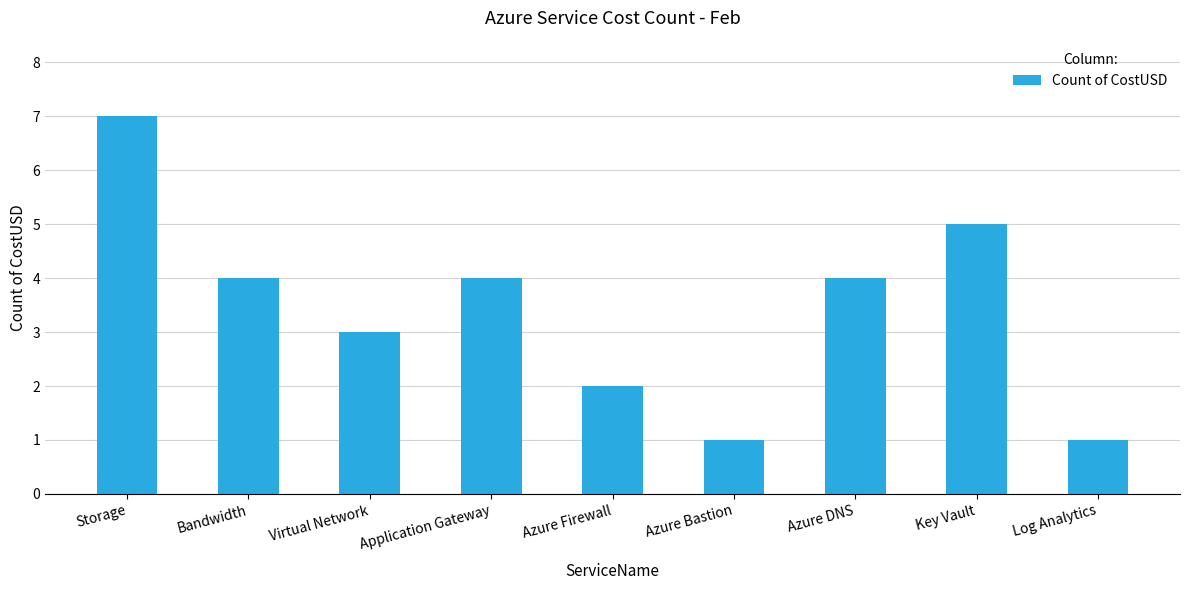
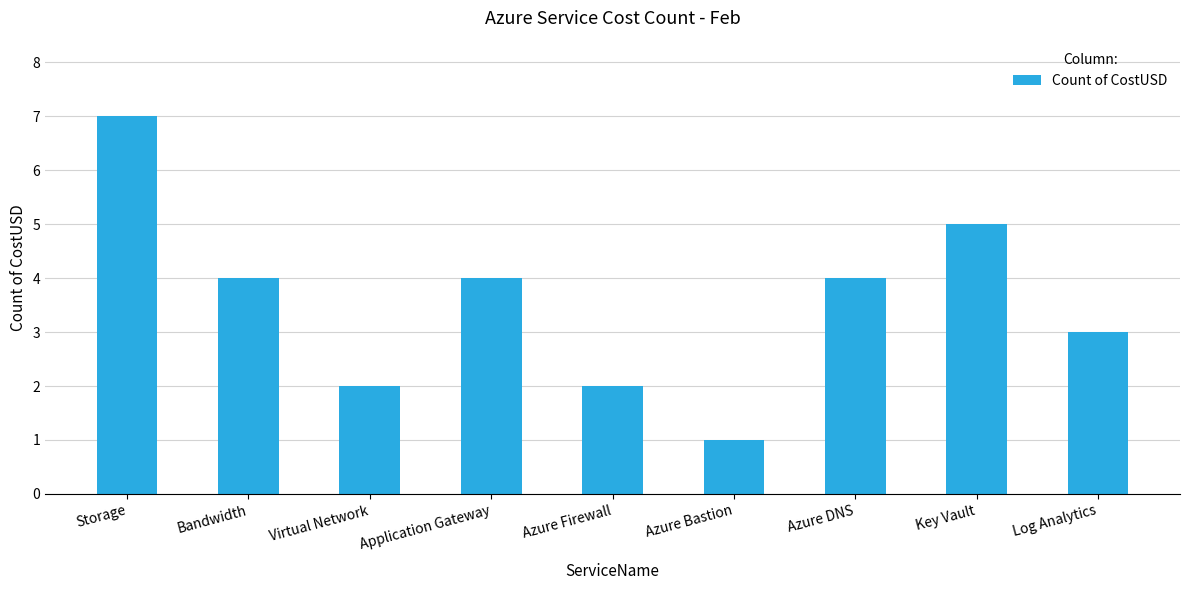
  {
    "Storage": 7,
    "Bandwidth": 4,
-   "Virtual Network": 3,
+   "Virtual Network": 2,
    "Application Gateway": 4,
    "Azure Firewall": 2,
    "Azure Bastion": 1,
    "Azure DNS": 4,
    "Key Vault": 5,
-   "Log Analytics": 1
+   "Log Analytics": 3
  }
